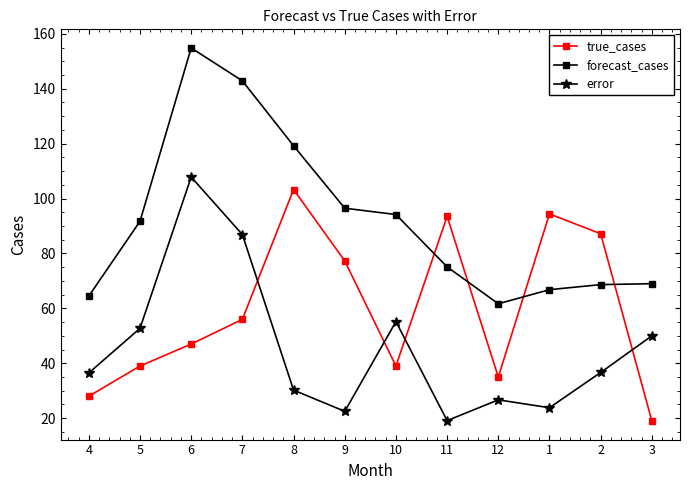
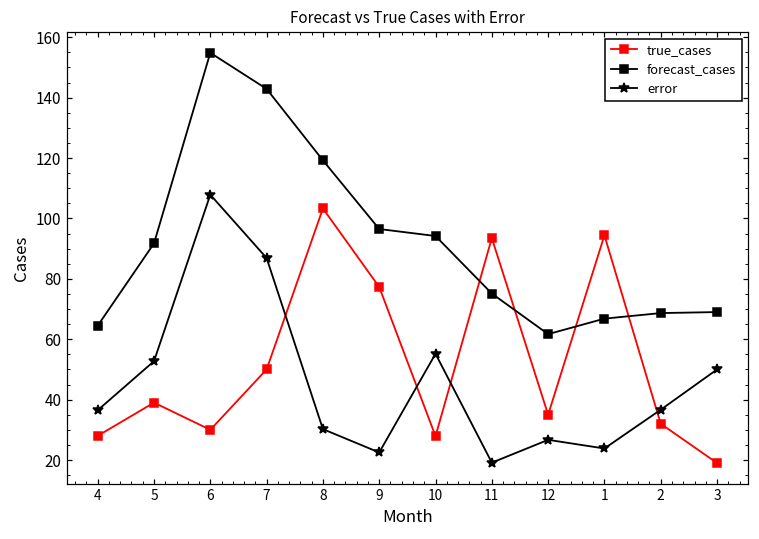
  {
    "true_cases": {
      "4": 28,
      "5": 39,
-     "6": 47,
-     "7": 56,
+     "6": 30,
+     "7": 50,
      "8": 103,
      "9": 77,
-     "10": 39,
+     "10": 28,
      "11": 94,
      "12": 35,
      "1": 94,
-     "2": 87,
+     "2": 32,
      "3": 19
    }
  }
